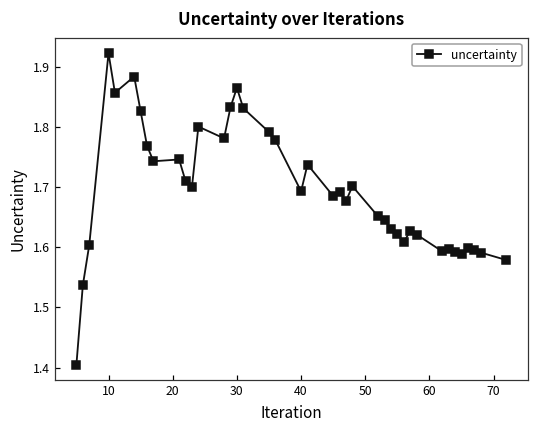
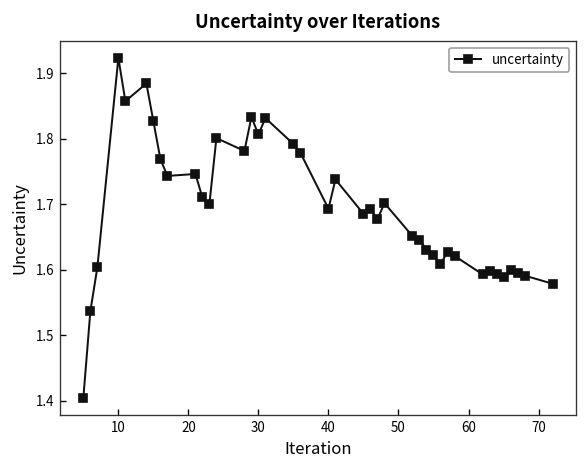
  {
    "10": 1.92,
-   "30": 1.87,
+   "30": 1.81,
    "40": 1.69
  }
